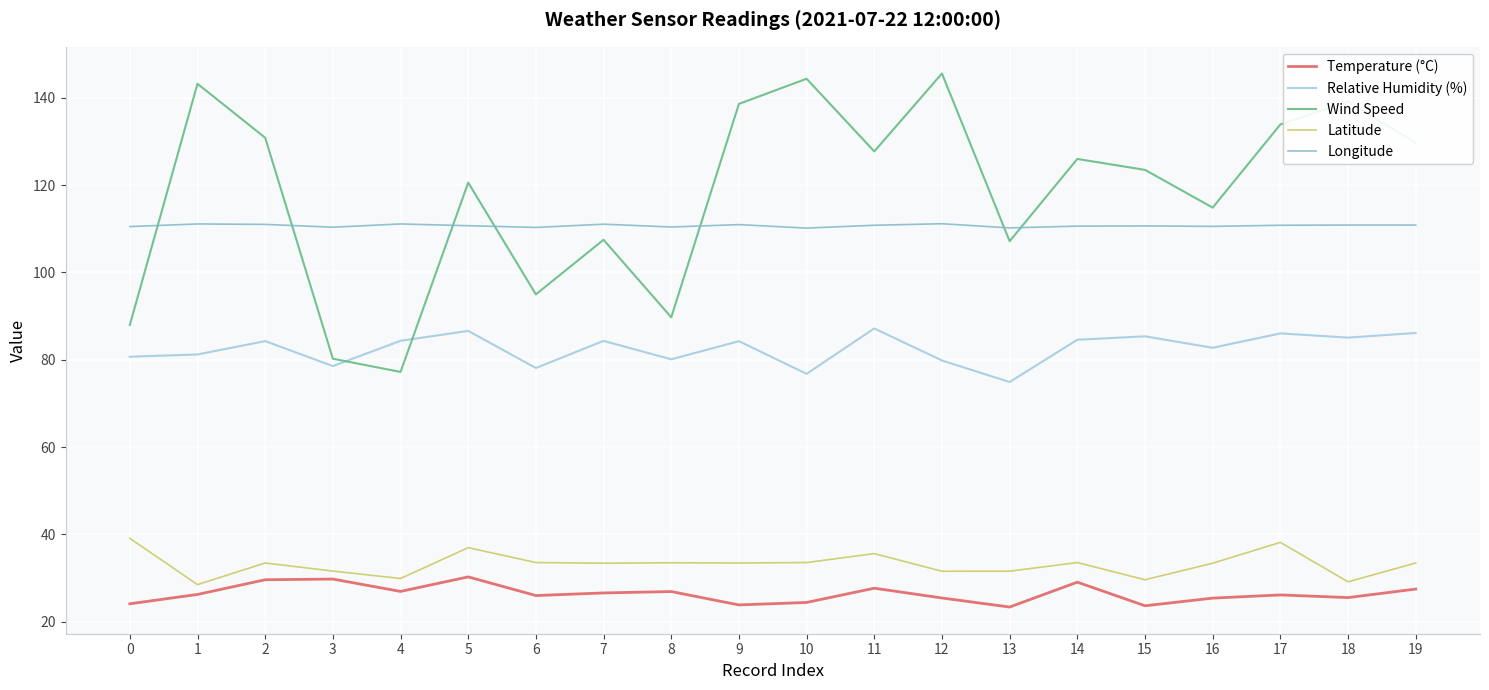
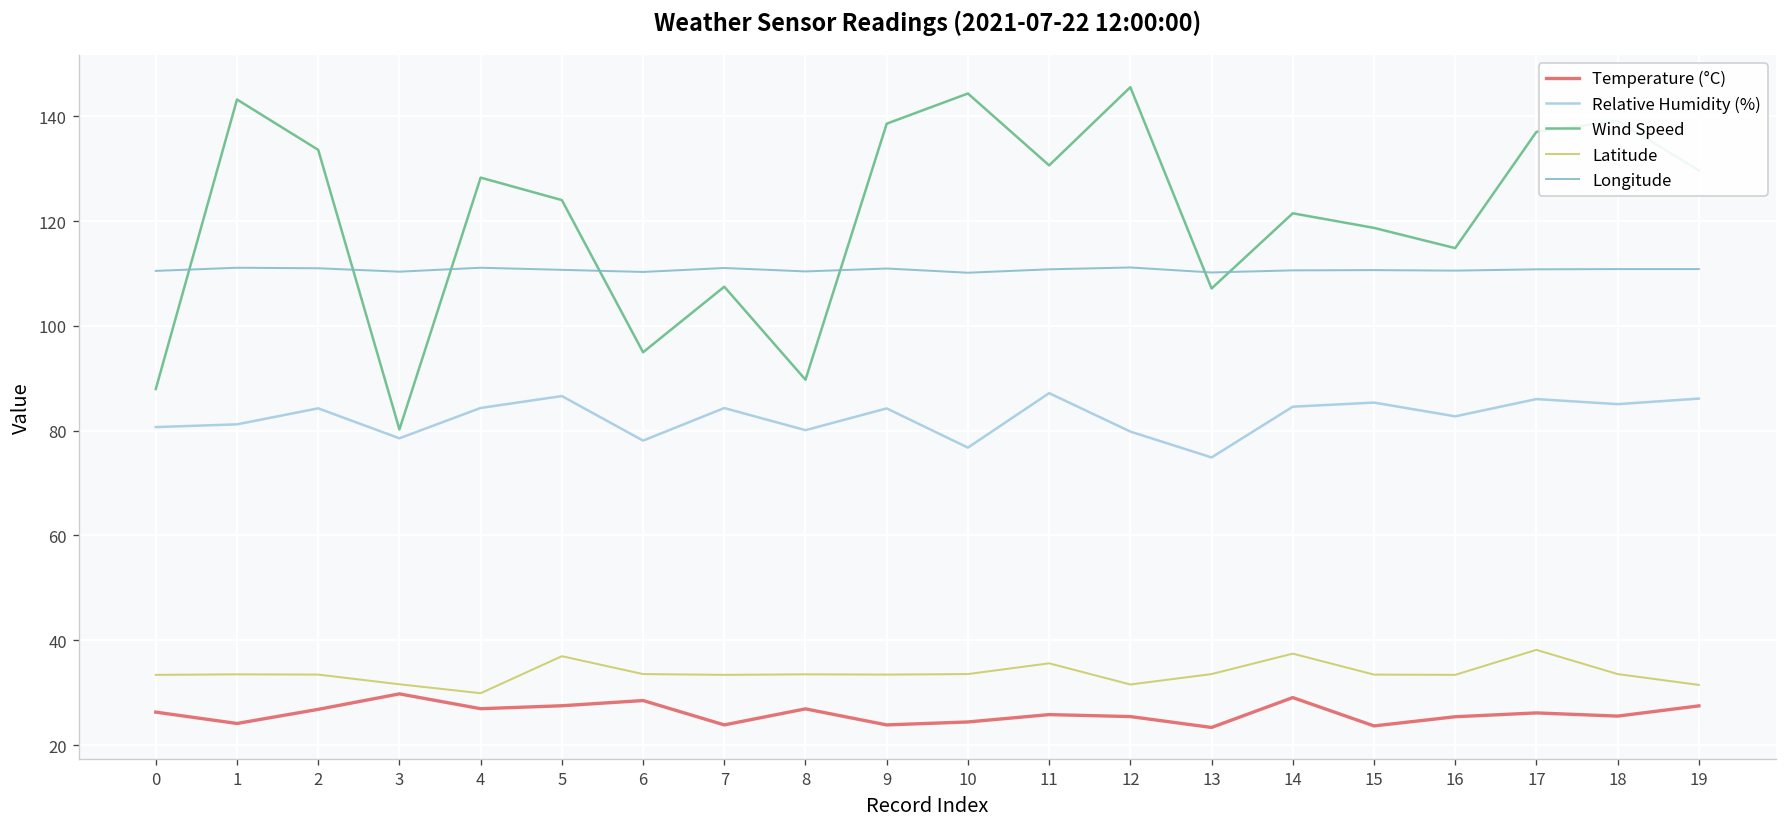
  {
    "Temperature (°C)": {
-     "0": 24,
-     "1": 26,
-     "2": 30,
+     "0": 26,
+     "1": 24,
+     "2": 27,
      "3": 30,
      "4": 27,
-     "5": 30,
-     "6": 26,
-     "7": 27,
+     "5": 28,
+     "6": 28,
+     "7": 24,
      "8": 27,
      "9": 24,
      "10": 24,
-     "11": 28,
+     "11": 26,
      "12": 25,
      "13": 23,
      "14": 29,
      "15": 24,
      "16": 25,
      "17": 26,
      "18": 26,
      "19": 27
    },
    "Wind Speed": {
      "0": 88,
      "1": 143,
-     "2": 131,
+     "2": 134,
      "3": 80,
-     "4": 77,
-     "5": 121,
+     "4": 128,
+     "5": 124,
      "6": 95,
      "7": 107,
      "8": 90,
      "9": 139,
      "10": 144,
-     "11": 128,
+     "11": 131,
      "12": 146,
      "13": 107,
-     "14": 126,
-     "15": 123,
+     "14": 121,
+     "15": 119,
      "16": 115,
-     "17": 134
+     "17": 137
    },
    "Latitude": {
-     "0": 39,
-     "1": 29,
+     "0": 33,
+     "1": 34,
      "2": 33,
      "3": 32,
      "4": 30,
      "5": 37,
      "6": 34,
      "7": 33,
      "8": 34,
      "9": 33,
      "10": 34,
      "11": 36,
      "12": 32,
-     "13": 32,
-     "14": 34,
-     "15": 30,
+     "13": 34,
+     "14": 37,
+     "15": 33,
      "16": 33,
      "17": 38,
-     "18": 29,
-     "19": 33
+     "18": 34,
+     "19": 31
    }
  }
